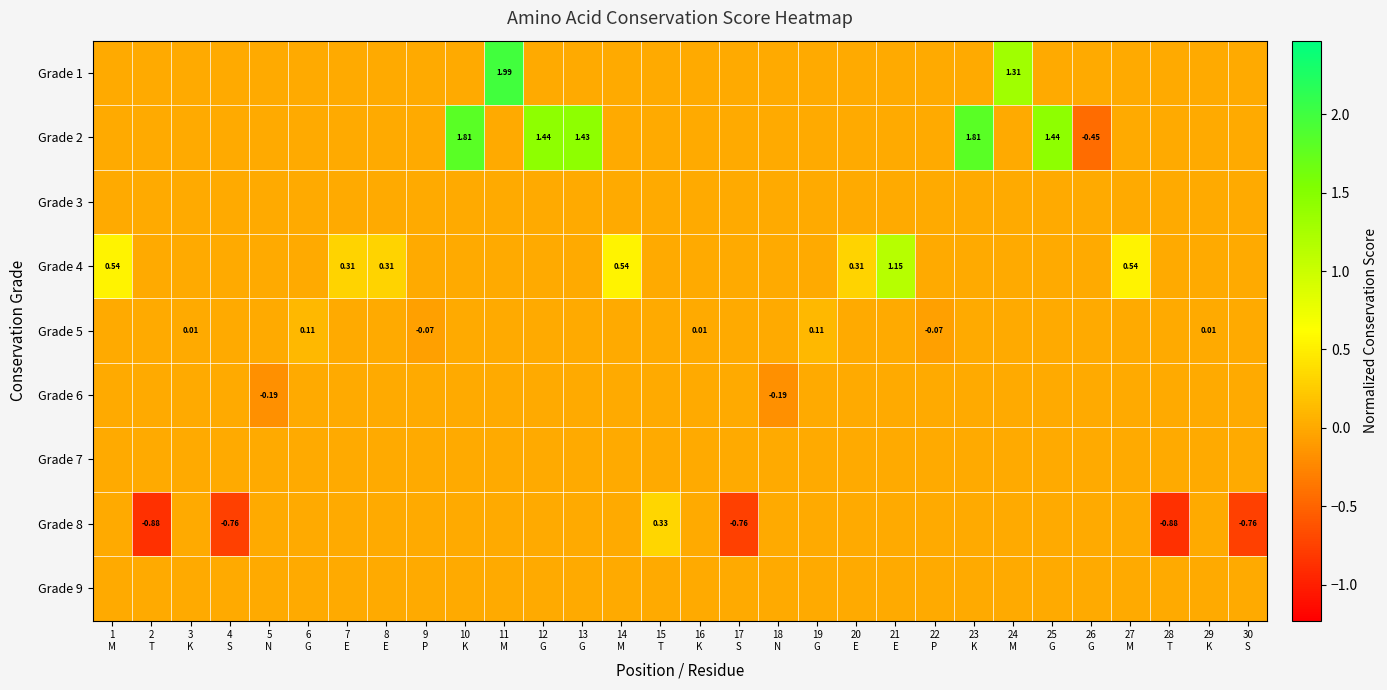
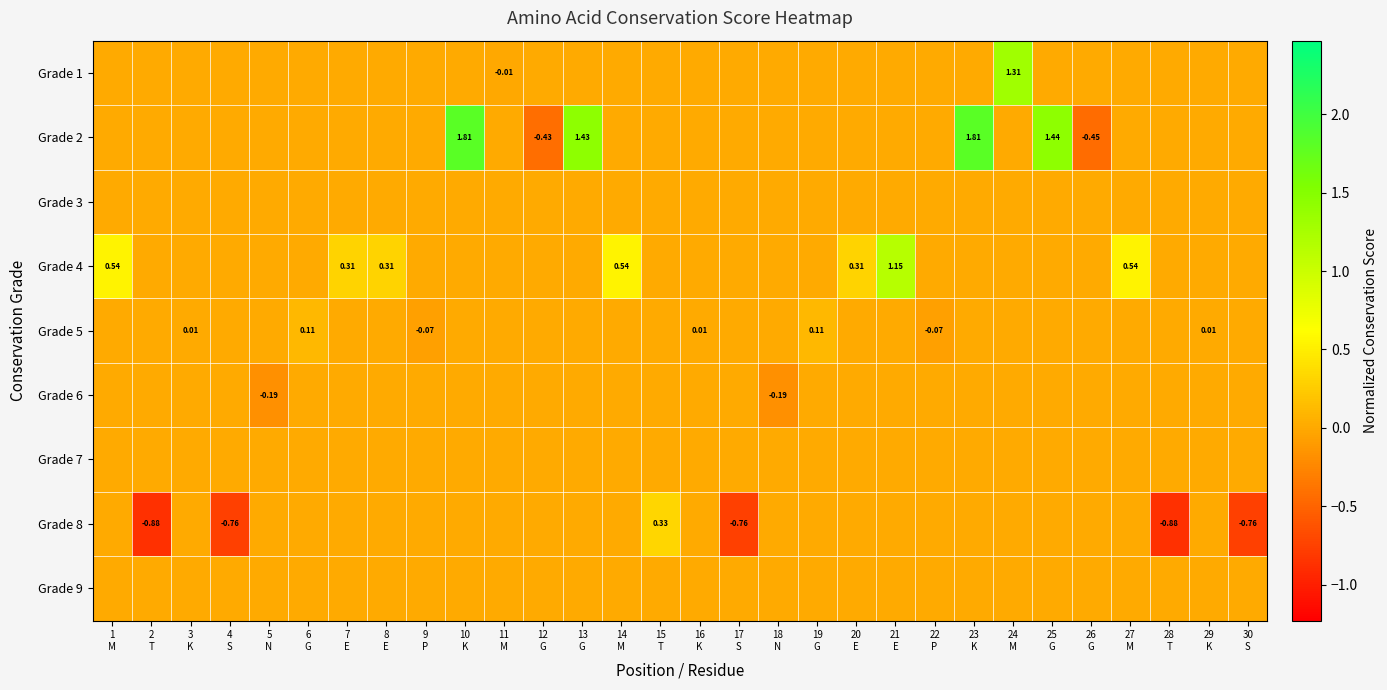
  {
    "Grade 1": {
-     "11 M": 1.99,
+     "11 M": -0.01,
      "24 M": 1.31
    },
    "Grade 2": {
      "10 K": 1.81,
-     "12 G": 1.44,
+     "12 G": -0.43,
      "13 G": 1.43,
      "23 K": 1.81,
      "25 G": 1.44,
      "26 G": -0.45
    },
    "Grade 4": {
      "1 M": 0.54,
      "7 E": 0.31,
      "8 E": 0.31,
      "14 M": 0.54,
      "20 E": 0.31,
      "21 E": 1.15,
      "27 M": 0.54
    },
    "Grade 5": {
      "3 K": 0.01,
      "6 G": 0.11,
      "9 P": -0.07,
      "16 K": 0.01,
      "19 G": 0.11,
      "22 P": -0.07,
      "29 K": 0.01
    },
    "Grade 6": {
      "5 N": -0.19,
      "18 N": -0.19
    },
    "Grade 8": {
      "2 T": -0.88,
      "4 S": -0.76,
      "15 T": 0.33,
      "17 S": -0.76,
      "28 T": -0.88,
      "30 S": -0.76
    }
  }
